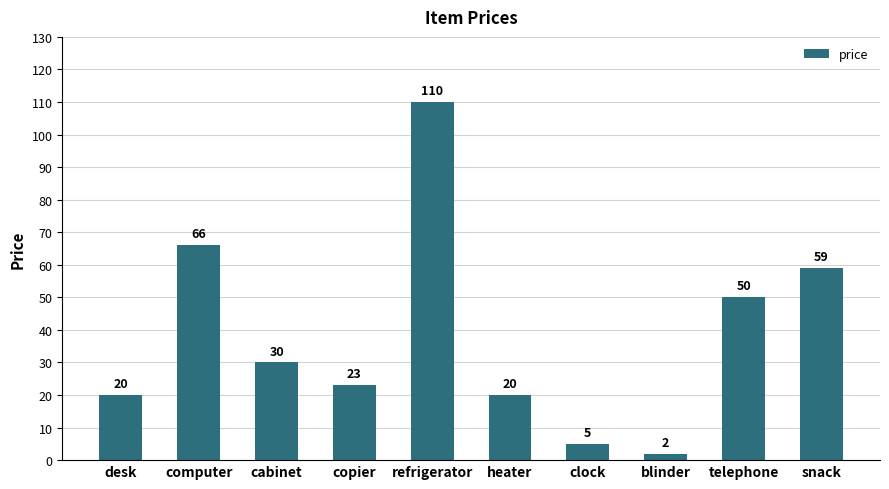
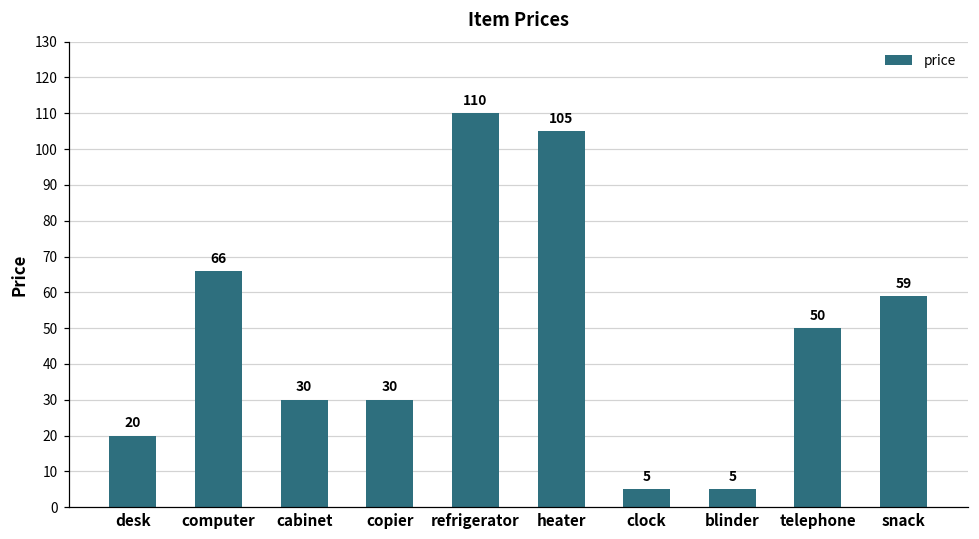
  {
    "desk": 20,
    "computer": 66,
    "cabinet": 30,
-   "copier": 23,
+   "copier": 30,
    "refrigerator": 110,
-   "heater": 20,
+   "heater": 105,
    "clock": 5,
-   "blinder": 2,
+   "blinder": 5,
    "telephone": 50,
    "snack": 59
  }
